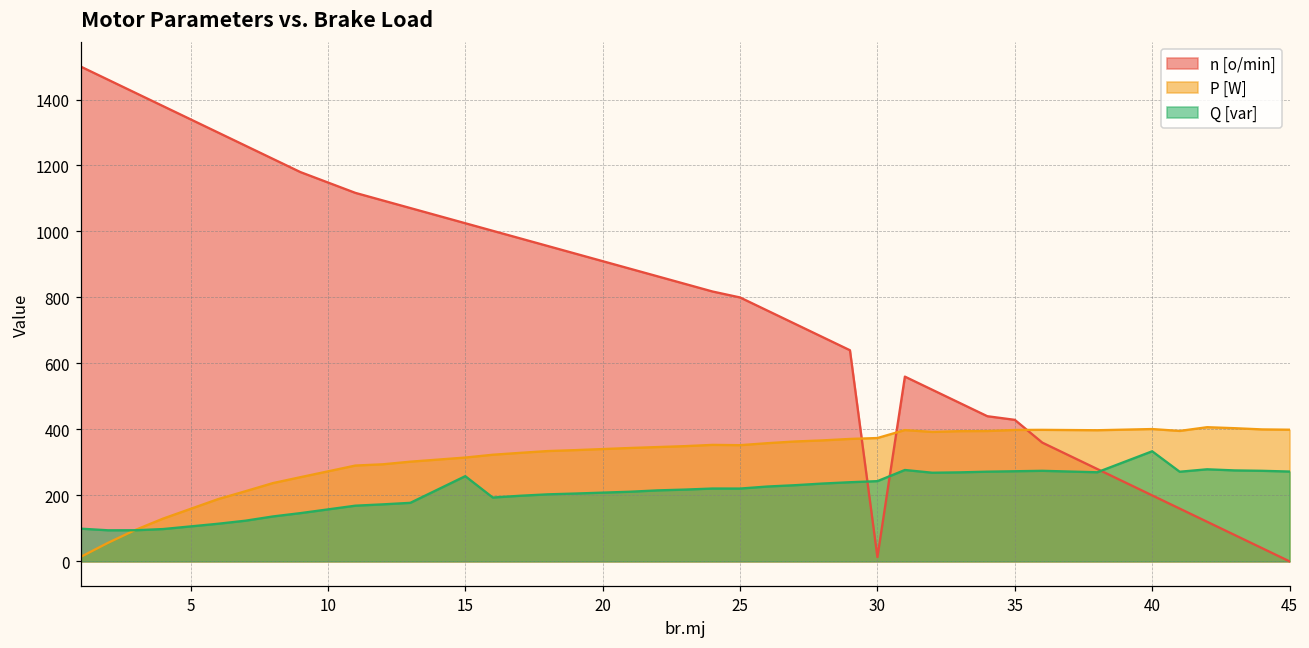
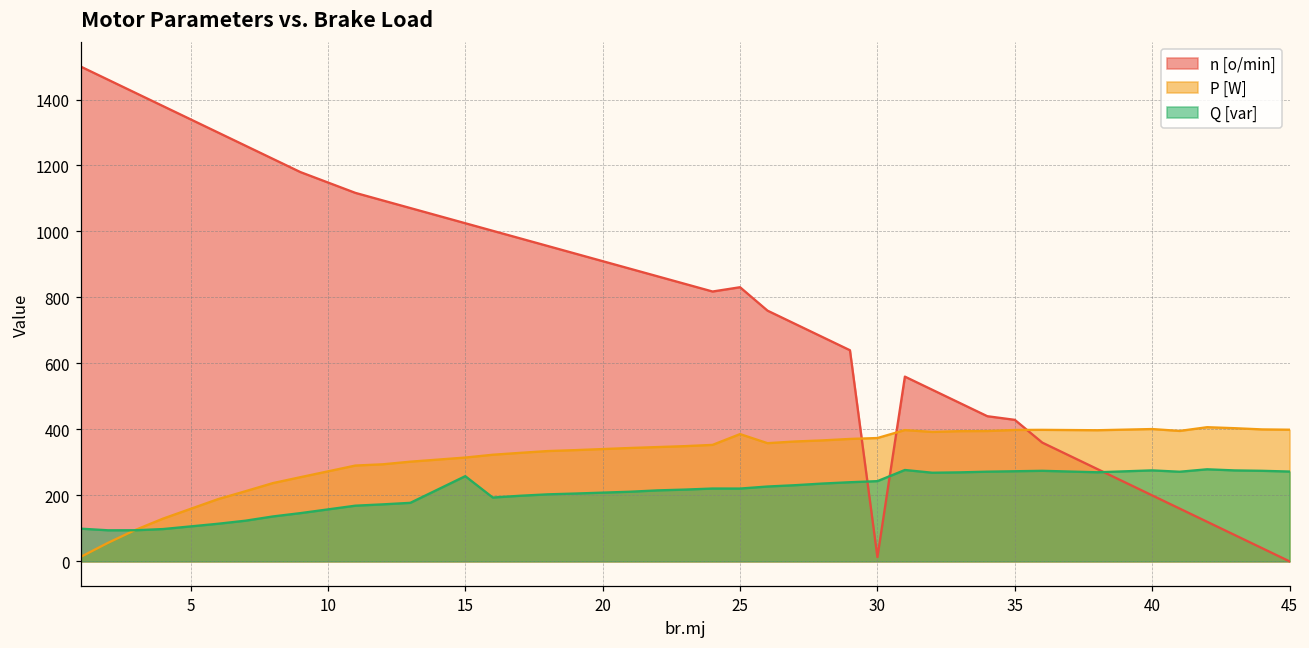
  {
    "n [o/min]": {
      "15": 1030,
-     "25": 800,
+     "25": 830,
      "30": 10,
      "35": 430,
      "40": 200,
      "45": 0
    },
    "P [W]": {
      "15": 310,
-     "25": 350,
+     "25": 390,
      "30": 370,
      "35": 400,
      "40": 400,
      "45": 400
    },
    "Q [var]": {
      "15": 260,
      "25": 220,
      "30": 240,
      "35": 270,
-     "40": 330,
+     "40": 280,
      "45": 270
    }
  }
